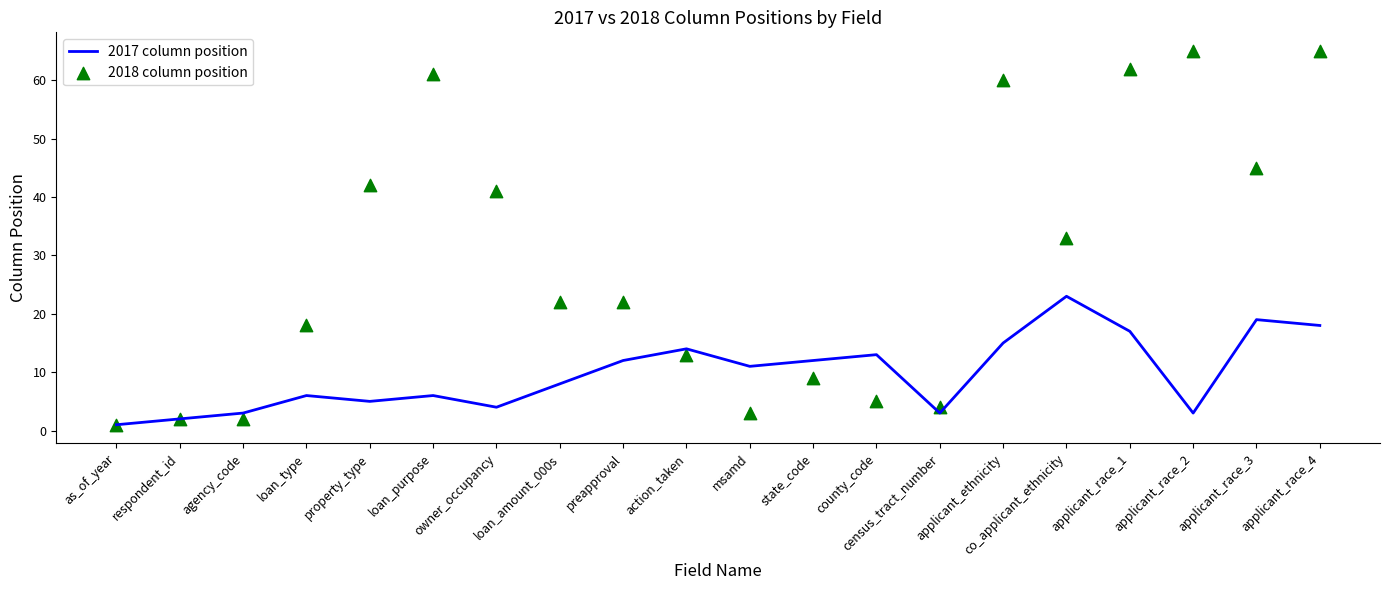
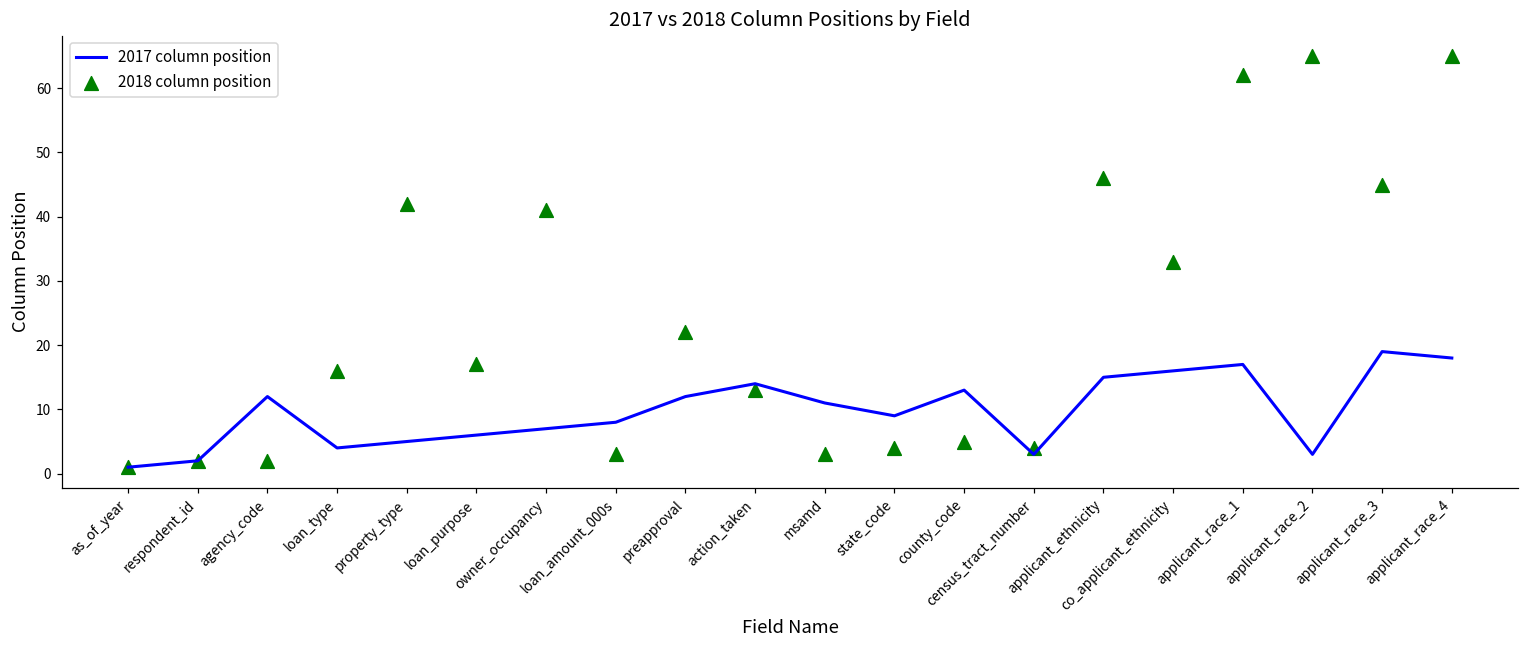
  {
    "2017 column position": {
-     "agency_code": 3,
-     "loan_type": 6,
+     "agency_code": 12,
+     "loan_type": 4,
      "property_type": 5,
      "loan_purpose": 6,
-     "owner_occupancy": 4,
+     "owner_occupancy": 7,
      "loan_amount_000s": 8,
      "preapproval": 12,
      "action_taken": 14,
      "msamd": 11,
-     "state_code": 12,
+     "state_code": 9,
      "county_code": 13,
      "census_tract_number": 3,
      "applicant_ethnicity": 15,
-     "co_applicant_ethnicity": 23,
+     "co_applicant_ethnicity": 16,
      "applicant_race_1": 17,
      "applicant_race_2": 3,
      "applicant_race_3": 19,
      "applicant_race_4": 18
    },
    "2018 column position": {
-     "loan_type": 18,
-     "loan_purpose": 61,
-     "loan_amount_000s": 22,
-     "state_code": 9,
-     "applicant_ethnicity": 60
+     "loan_type": 16,
+     "loan_purpose": 17,
+     "loan_amount_000s": 3,
+     "state_code": 4,
+     "applicant_ethnicity": 46
    }
  }
